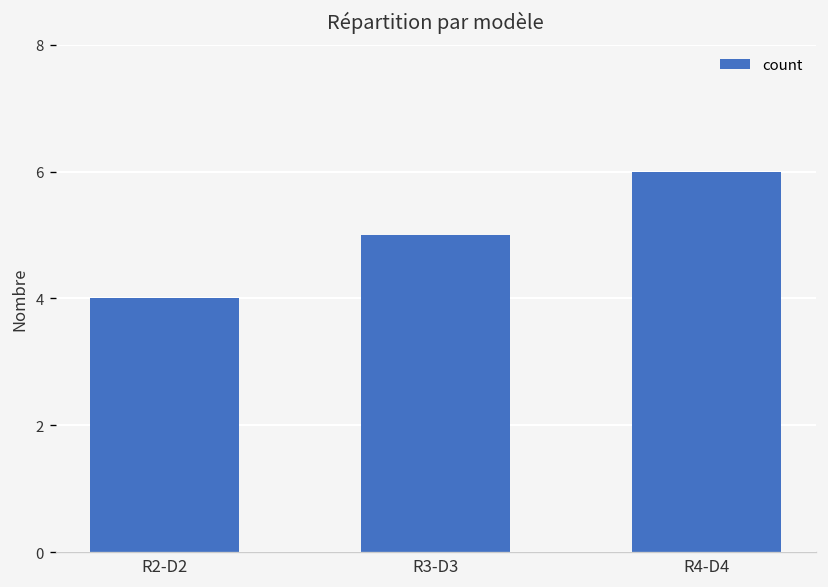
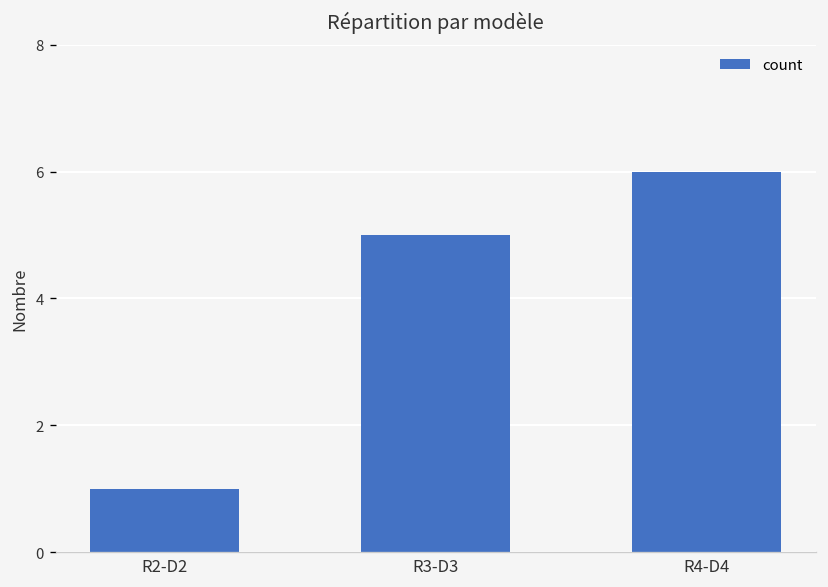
  {
-   "R2-D2": 4,
+   "R2-D2": 1,
    "R3-D3": 5,
    "R4-D4": 6
  }
